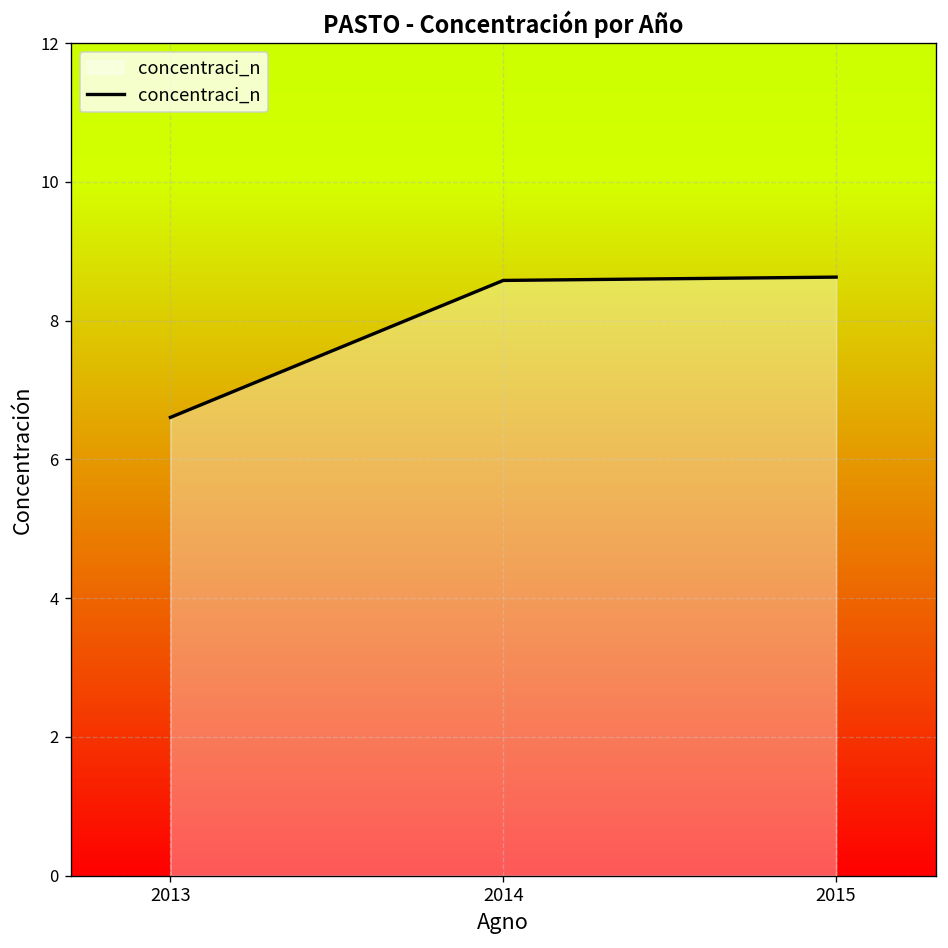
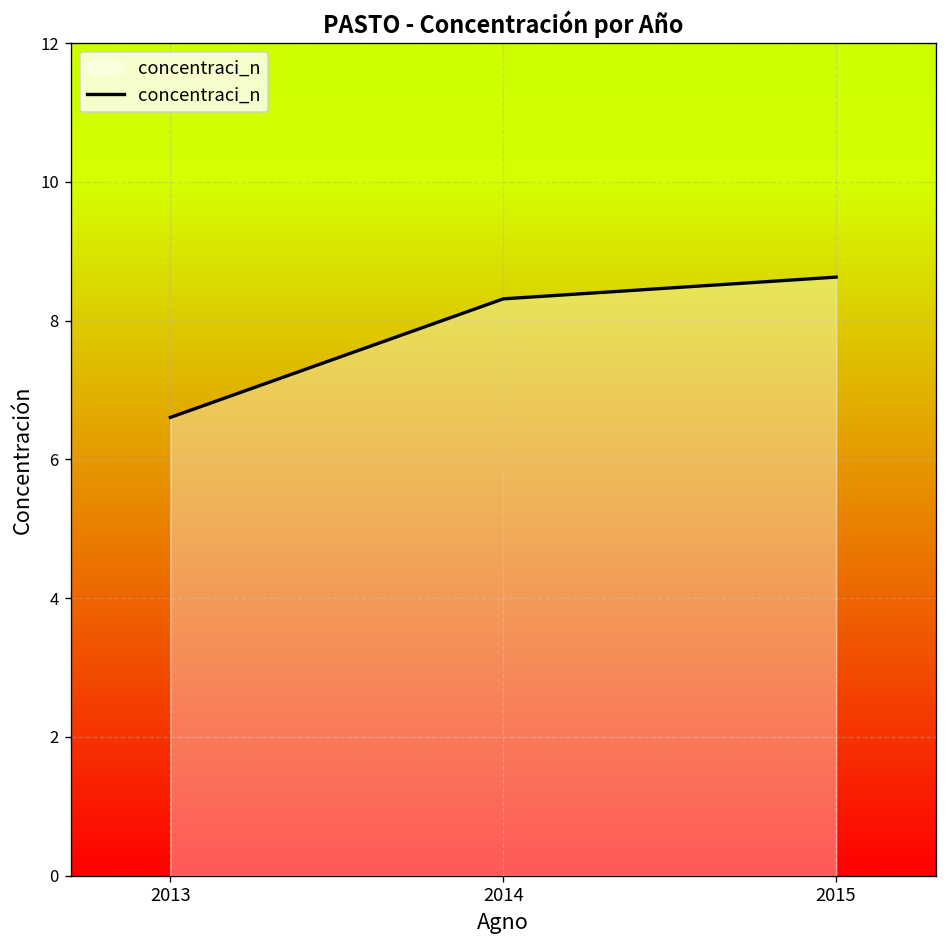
  {
    "2013": 6.6,
-   "2014": 8.6,
+   "2014": 8.3,
    "2015": 8.6
  }
